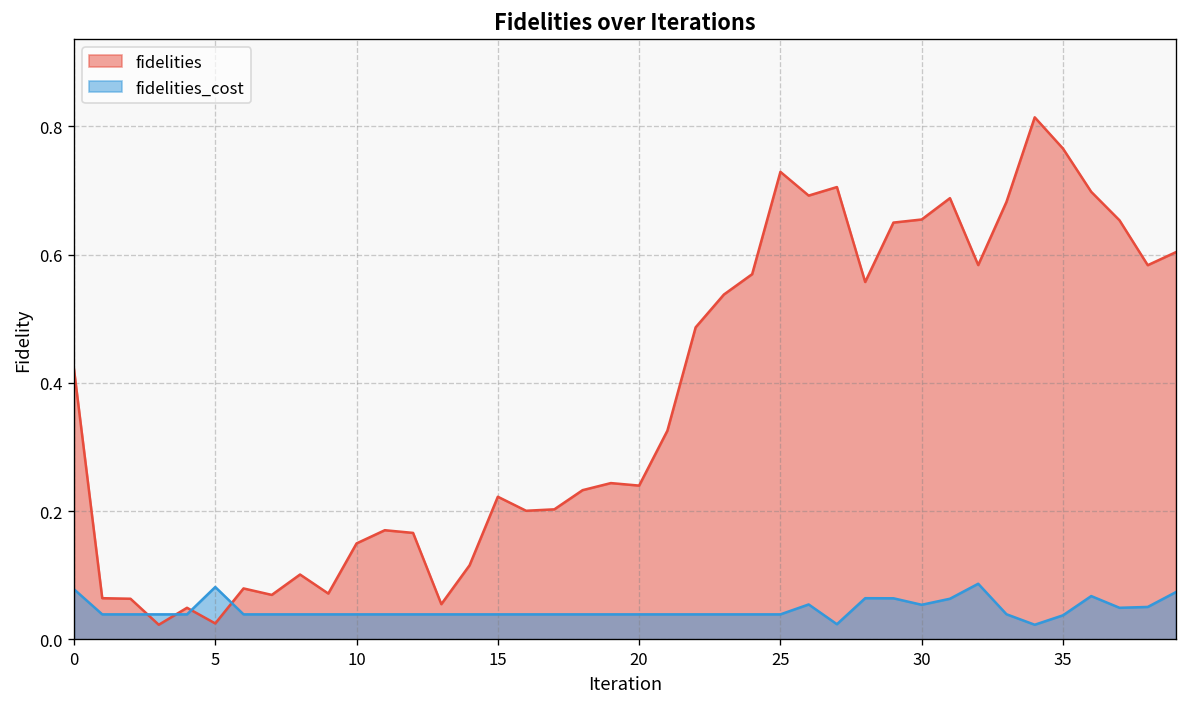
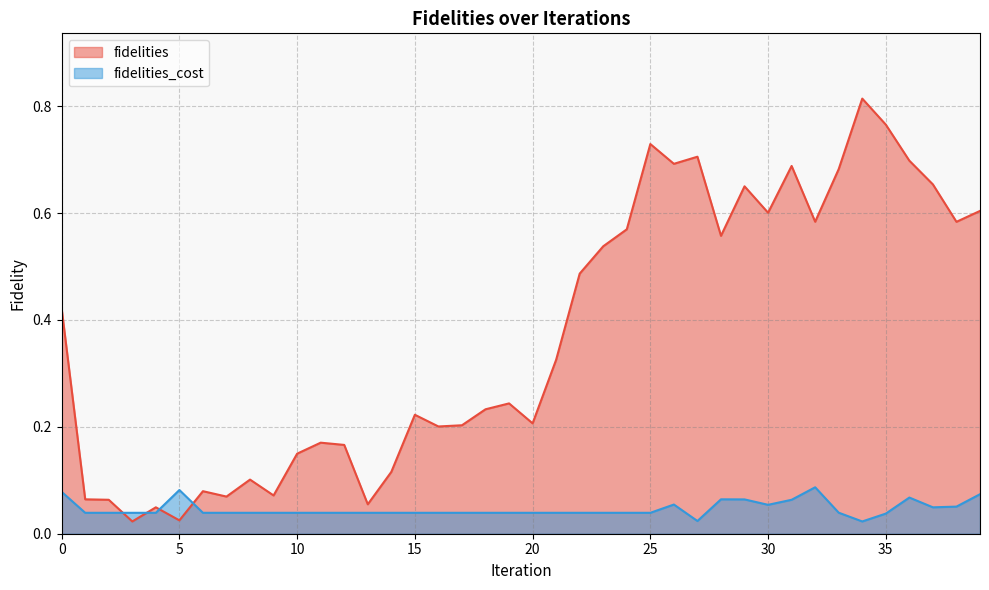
  {
    "fidelities": {
      "0": 0.42,
      "5": 0.03,
      "10": 0.15,
      "15": 0.22,
-     "20": 0.24,
+     "20": 0.21,
      "25": 0.73,
-     "30": 0.65,
+     "30": 0.60,
      "35": 0.77
    },
    "fidelities_cost": {
      "0": 0.08,
      "5": 0.08,
      "10": 0.04,
      "15": 0.04,
      "20": 0.04,
      "25": 0.04,
      "30": 0.05,
      "35": 0.04
    }
  }
